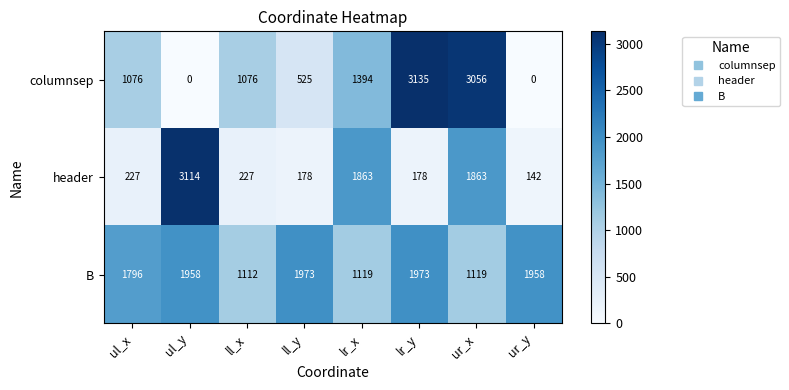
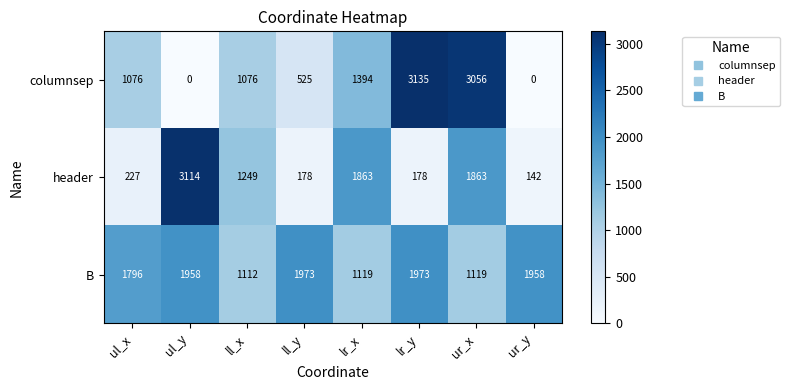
  {
    "columnsep": {
      "ul_x": 1076,
      "ul_y": 0,
      "ll_x": 1076,
      "ll_y": 525,
      "lr_x": 1394,
      "lr_y": 3135,
      "ur_x": 3056,
      "ur_y": 0
    },
    "header": {
      "ul_x": 227,
      "ul_y": 3114,
-     "ll_x": 227,
+     "ll_x": 1249,
      "ll_y": 178,
      "lr_x": 1863,
      "lr_y": 178,
      "ur_x": 1863,
      "ur_y": 142
    },
    "B": {
      "ul_x": 1796,
      "ul_y": 1958,
      "ll_x": 1112,
      "ll_y": 1973,
      "lr_x": 1119,
      "lr_y": 1973,
      "ur_x": 1119,
      "ur_y": 1958
    }
  }
